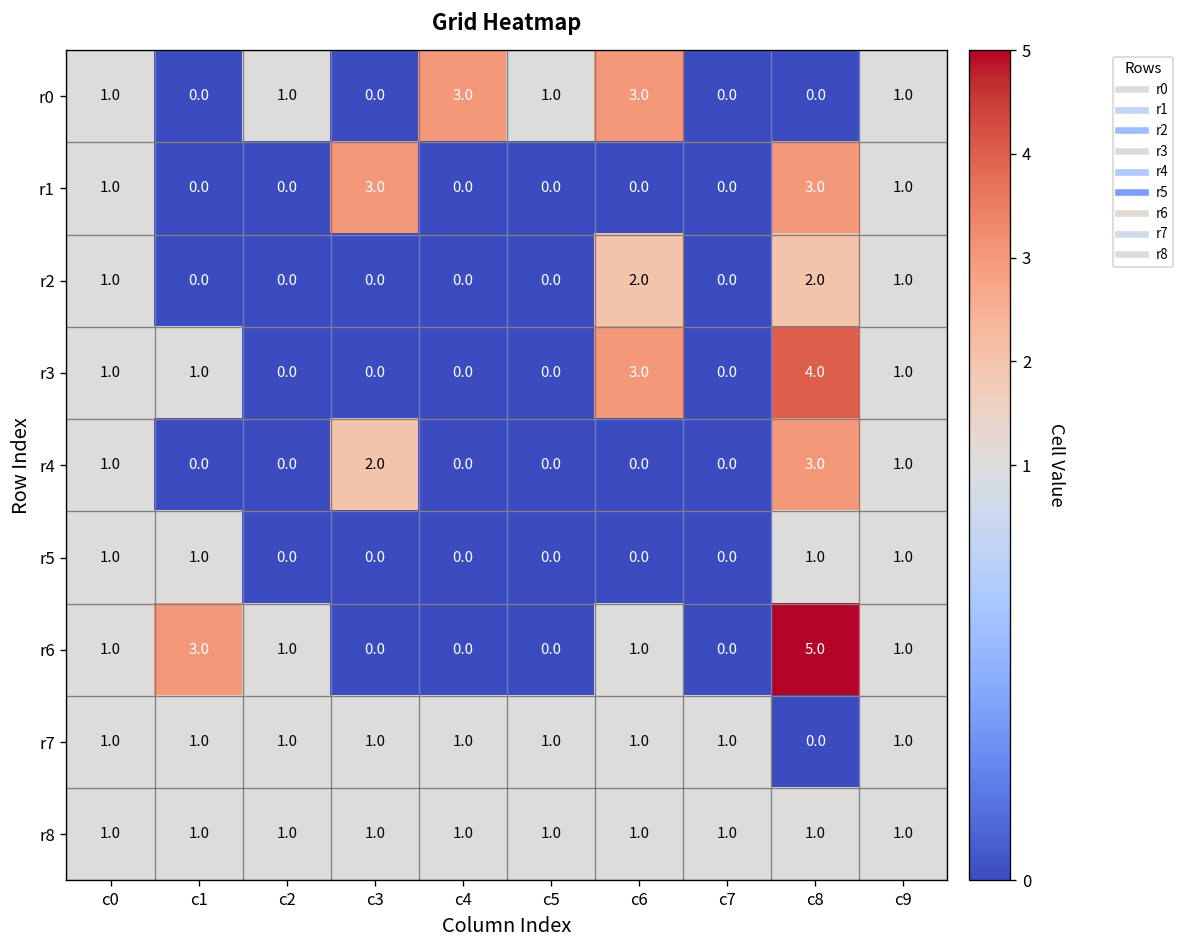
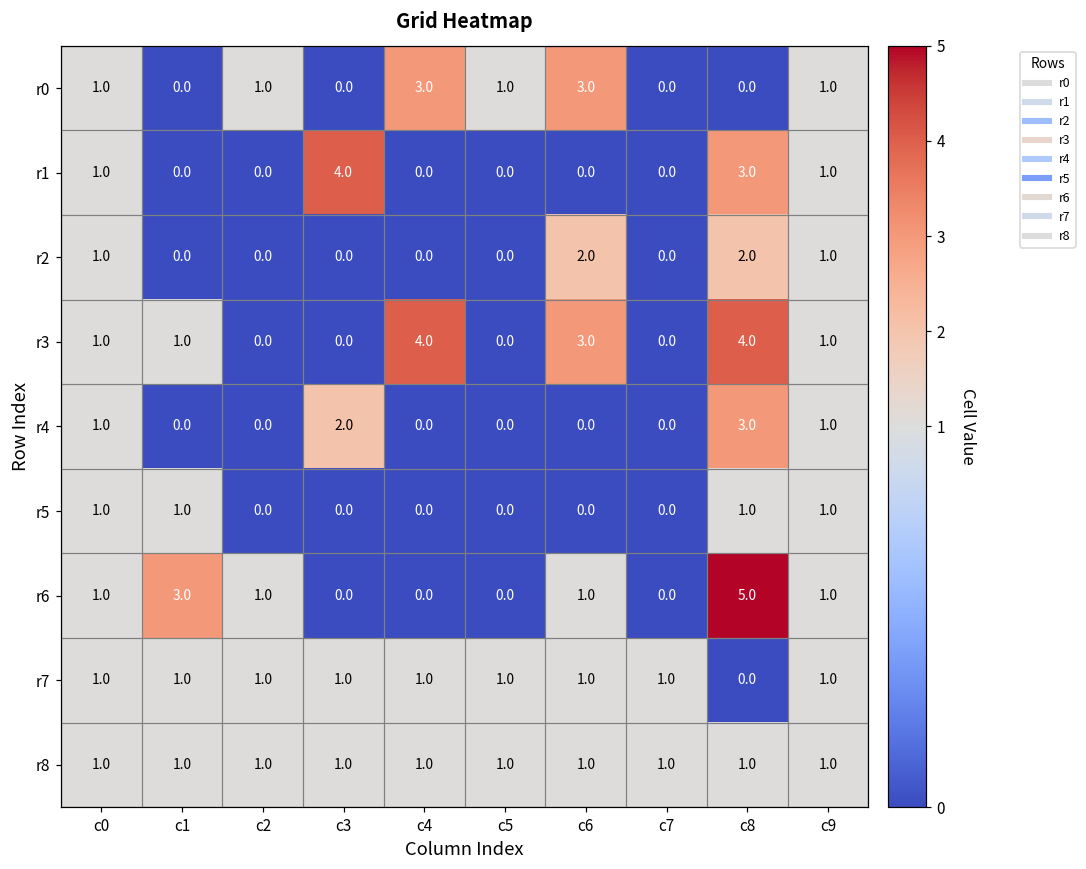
  {
    "r0": {
      "c0": 1.0,
      "c1": 0.0,
      "c2": 1.0,
      "c3": 0.0,
      "c4": 3.0,
      "c5": 1.0,
      "c6": 3.0,
      "c7": 0.0,
      "c8": 0.0,
      "c9": 1.0
    },
    "r1": {
      "c0": 1.0,
      "c1": 0.0,
      "c2": 0.0,
-     "c3": 3.0,
+     "c3": 4.0,
      "c4": 0.0,
      "c5": 0.0,
      "c6": 0.0,
      "c7": 0.0,
      "c8": 3.0,
      "c9": 1.0
    },
    "r2": {
      "c0": 1.0,
      "c1": 0.0,
      "c2": 0.0,
      "c3": 0.0,
      "c4": 0.0,
      "c5": 0.0,
      "c6": 2.0,
      "c7": 0.0,
      "c8": 2.0,
      "c9": 1.0
    },
    "r3": {
      "c0": 1.0,
      "c1": 1.0,
      "c2": 0.0,
      "c3": 0.0,
-     "c4": 0.0,
+     "c4": 4.0,
      "c5": 0.0,
      "c6": 3.0,
      "c7": 0.0,
      "c8": 4.0,
      "c9": 1.0
    },
    "r4": {
      "c0": 1.0,
      "c1": 0.0,
      "c2": 0.0,
      "c3": 2.0,
      "c4": 0.0,
      "c5": 0.0,
      "c6": 0.0,
      "c7": 0.0,
      "c8": 3.0,
      "c9": 1.0
    },
    "r5": {
      "c0": 1.0,
      "c1": 1.0,
      "c2": 0.0,
      "c3": 0.0,
      "c4": 0.0,
      "c5": 0.0,
      "c6": 0.0,
      "c7": 0.0,
      "c8": 1.0,
      "c9": 1.0
    },
    "r6": {
      "c0": 1.0,
      "c1": 3.0,
      "c2": 1.0,
      "c3": 0.0,
      "c4": 0.0,
      "c5": 0.0,
      "c6": 1.0,
      "c7": 0.0,
      "c8": 5.0,
      "c9": 1.0
    },
    "r7": {
      "c0": 1.0,
      "c1": 1.0,
      "c2": 1.0,
      "c3": 1.0,
      "c4": 1.0,
      "c5": 1.0,
      "c6": 1.0,
      "c7": 1.0,
      "c8": 0.0,
      "c9": 1.0
    },
    "r8": {
      "c0": 1.0,
      "c1": 1.0,
      "c2": 1.0,
      "c3": 1.0,
      "c4": 1.0,
      "c5": 1.0,
      "c6": 1.0,
      "c7": 1.0,
      "c8": 1.0,
      "c9": 1.0
    }
  }
